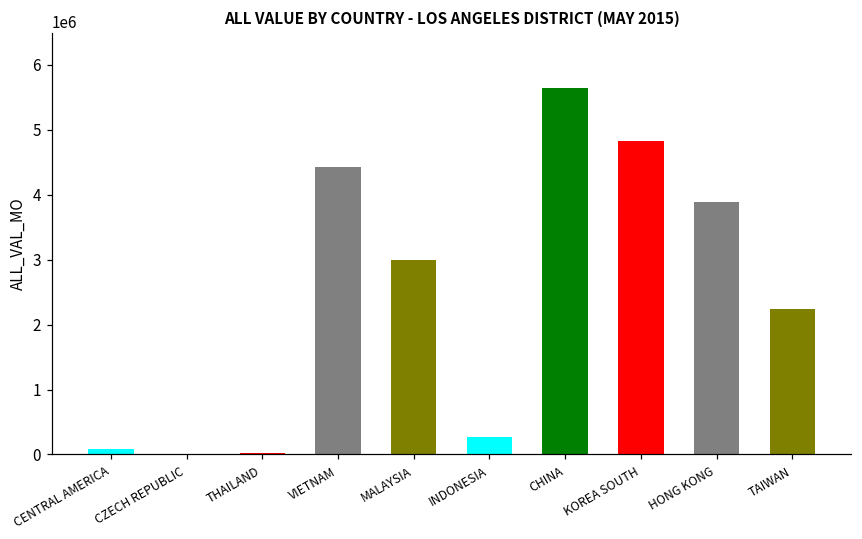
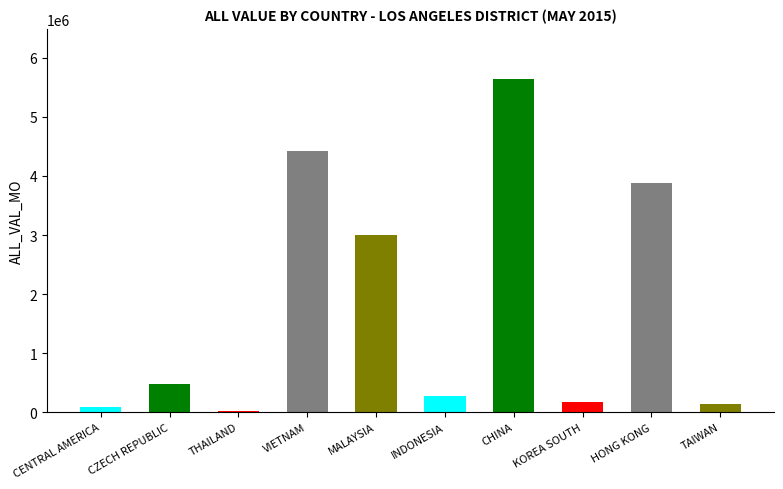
  {
    "CENTRAL AMERICA": 100000,
-   "CZECH REPUBLIC": 0,
+   "CZECH REPUBLIC": 500000,
    "VIETNAM": 4400000,
    "MALAYSIA": 3000000,
    "INDONESIA": 300000,
    "CHINA": 5600000,
-   "KOREA SOUTH": 4800000,
+   "KOREA SOUTH": 200000,
    "HONG KONG": 3900000,
-   "TAIWAN": 2200000
+   "TAIWAN": 100000
  }
